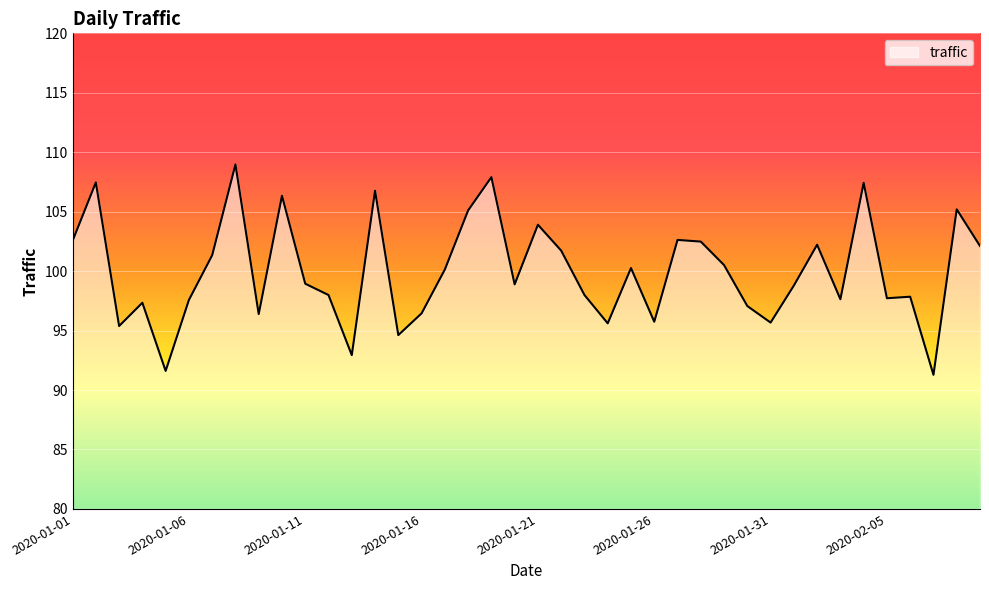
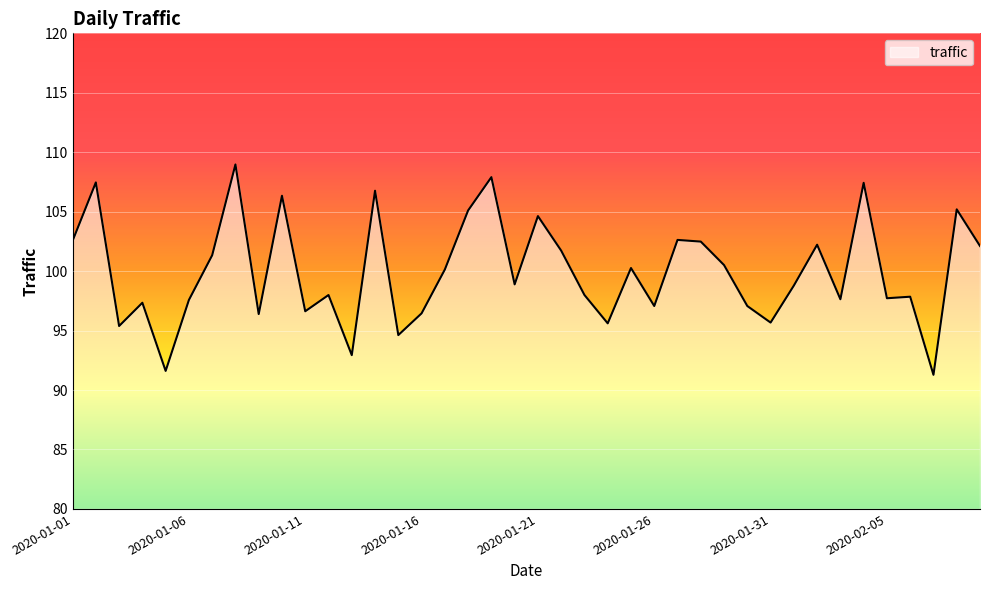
  {
    "2020-01-01": 102.5,
    "2020-01-06": 97.6,
-   "2020-01-11": 98.9,
+   "2020-01-11": 96.6,
    "2020-01-16": 96.4,
-   "2020-01-21": 103.9,
-   "2020-01-26": 95.7,
+   "2020-01-21": 104.6,
+   "2020-01-26": 97.1,
    "2020-01-31": 95.7,
    "2020-02-05": 97.7
  }
